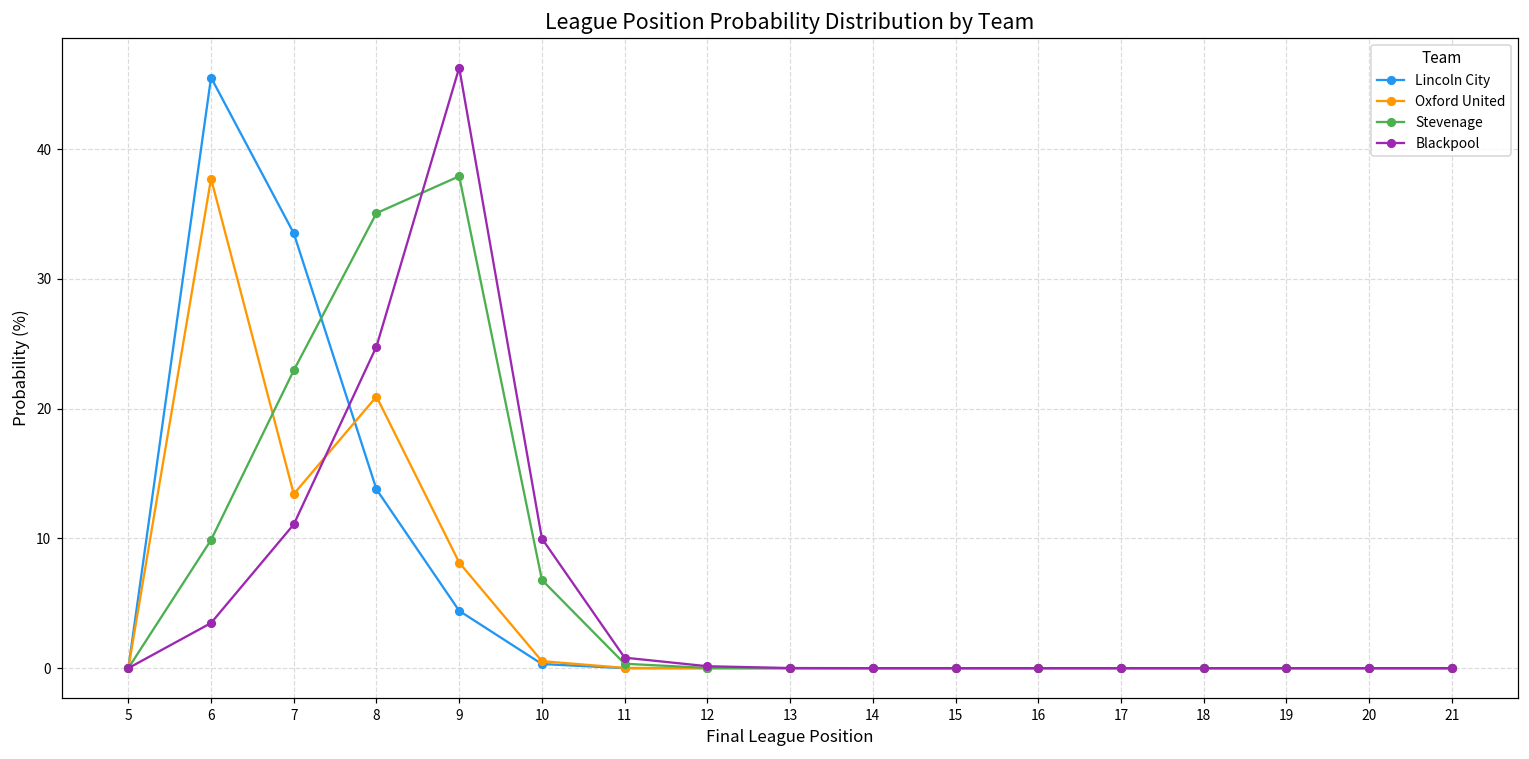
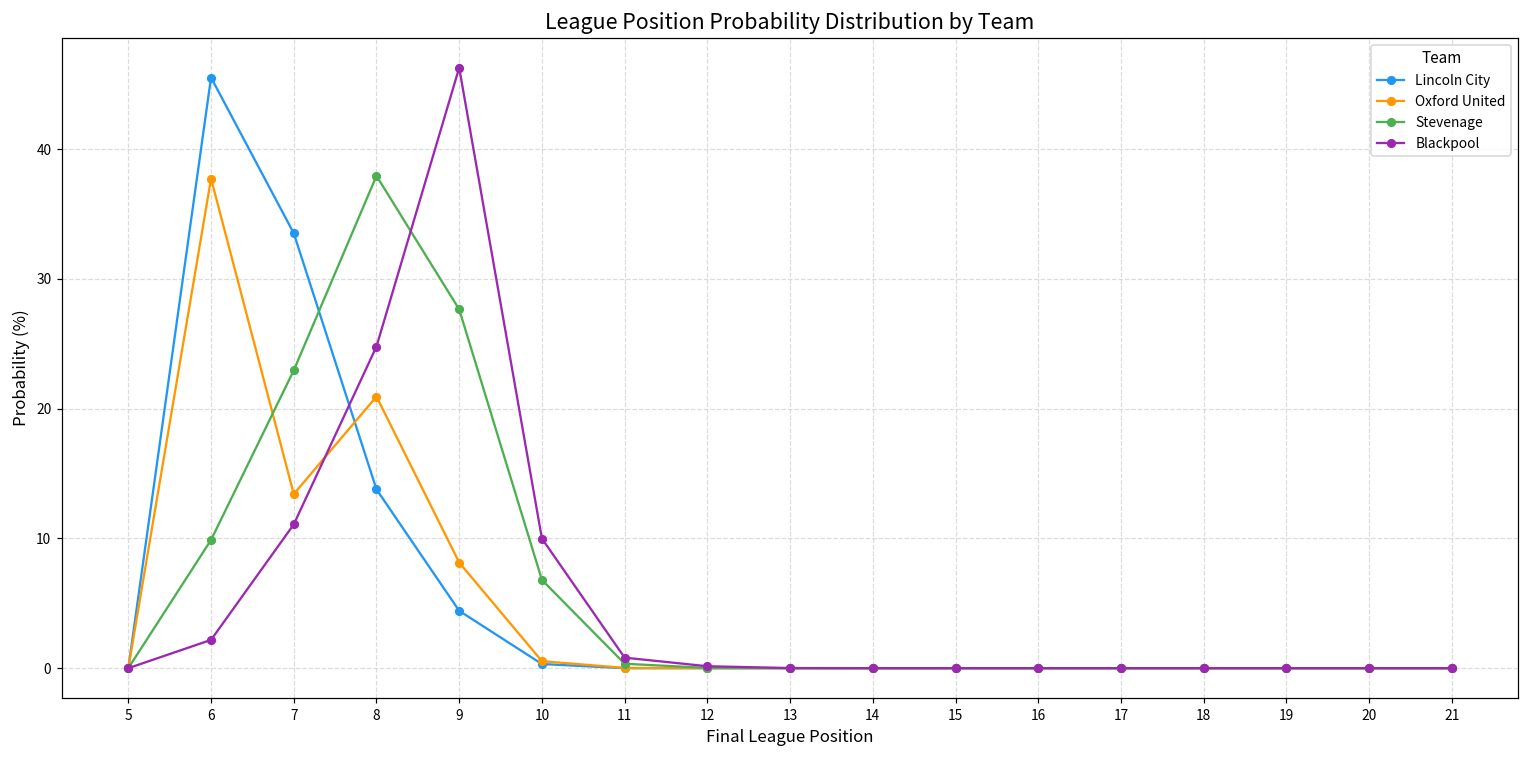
  {
    "Lincoln City": {
      "6": 45.5,
      "7": 33.5,
      "8": 13.8,
      "9": 4.4,
      "10": 0.3
    },
    "Oxford United": {
      "6": 37.7,
      "7": 13.4,
      "8": 20.9,
      "9": 8.1,
      "10": 0.5
    },
    "Stevenage": {
      "6": 9.9,
      "7": 23.0,
-     "8": 35.1,
-     "9": 37.9,
+     "8": 37.9,
+     "9": 27.7,
      "10": 6.8,
      "11": 0.3
    },
    "Blackpool": {
-     "6": 3.5,
+     "6": 2.2,
      "7": 11.1,
      "8": 24.8,
      "9": 46.3,
      "10": 10.0,
      "11": 0.8
    }
  }
